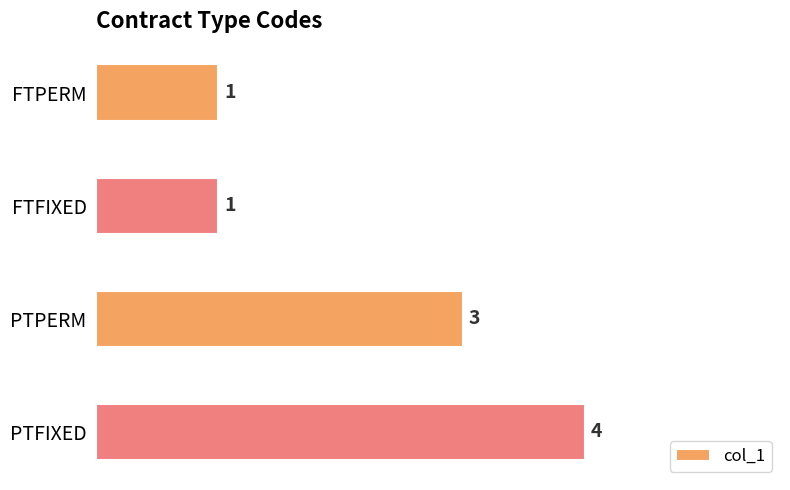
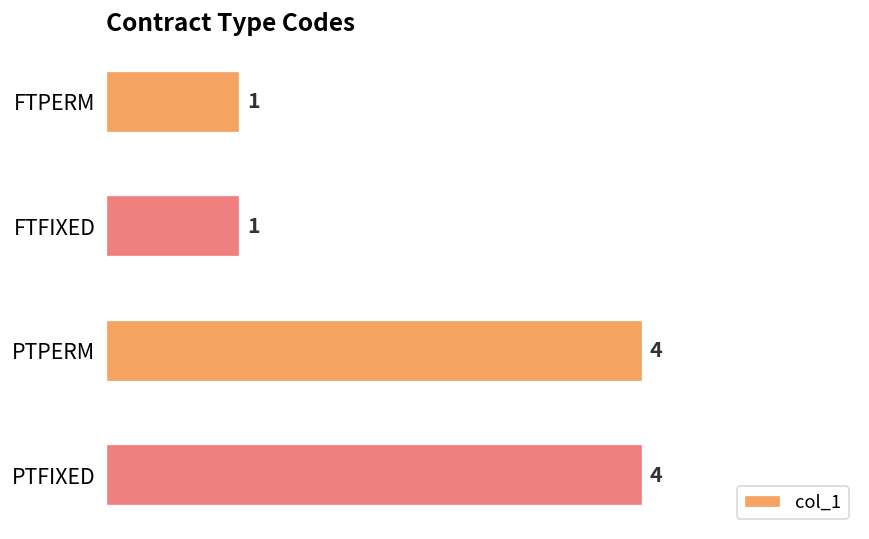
  {
    "FTPERM": 1,
    "FTFIXED": 1,
-   "PTPERM": 3,
+   "PTPERM": 4,
    "PTFIXED": 4
  }
